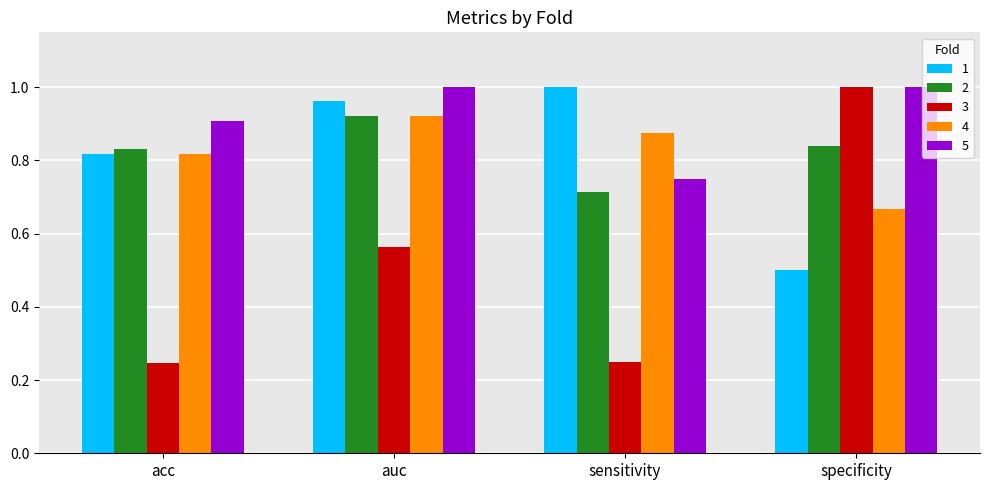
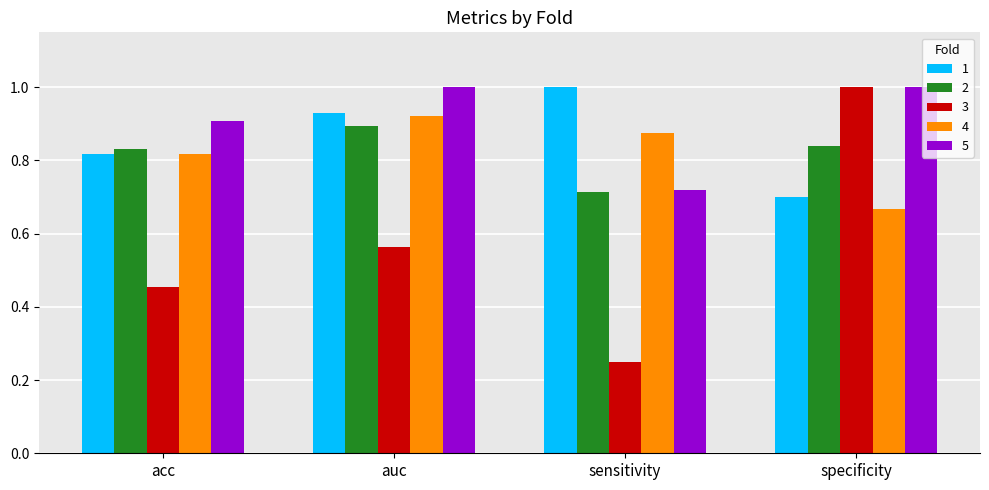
  {
    "1": {
      "acc": 0.82,
-     "auc": 0.96,
+     "auc": 0.93,
      "sensitivity": 1.00,
-     "specificity": 0.5
+     "specificity": 0.7
    },
    "2": {
      "acc": 0.83,
-     "auc": 0.92,
+     "auc": 0.89,
      "sensitivity": 0.71,
      "specificity": 0.84
    },
    "3": {
-     "acc": 0.25,
+     "acc": 0.45,
      "auc": 0.56,
      "sensitivity": 0.25,
      "specificity": 1.00
    },
    "4": {
      "acc": 0.82,
      "auc": 0.92,
      "sensitivity": 0.88,
      "specificity": 0.67
    },
    "5": {
      "acc": 0.91,
      "auc": 1.00,
-     "sensitivity": 0.75,
+     "sensitivity": 0.72,
      "specificity": 1.00
    }
  }
